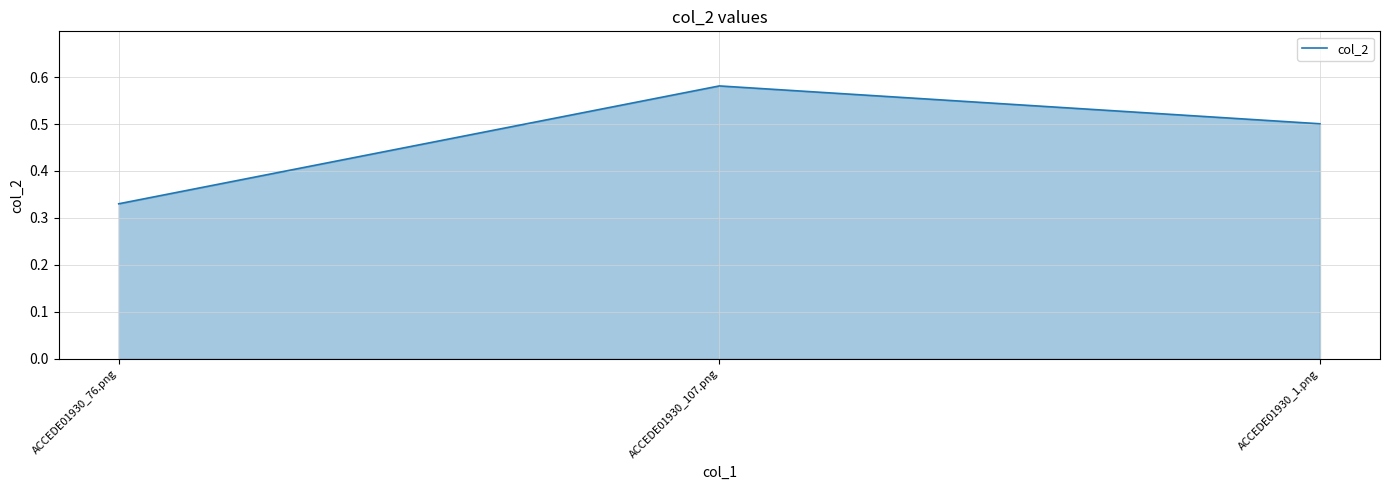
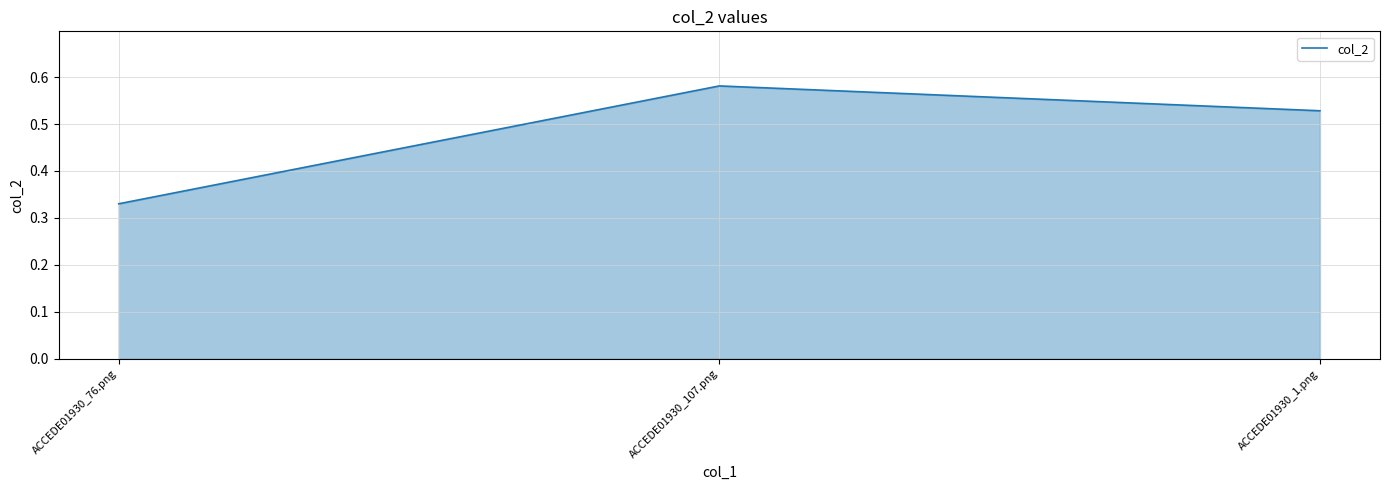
  {
    "ACCEDE01930_76.png": 0.33,
    "ACCEDE01930_107.png": 0.58,
-   "ACCEDE01930_1.png": 0.50
+   "ACCEDE01930_1.png": 0.53
  }
